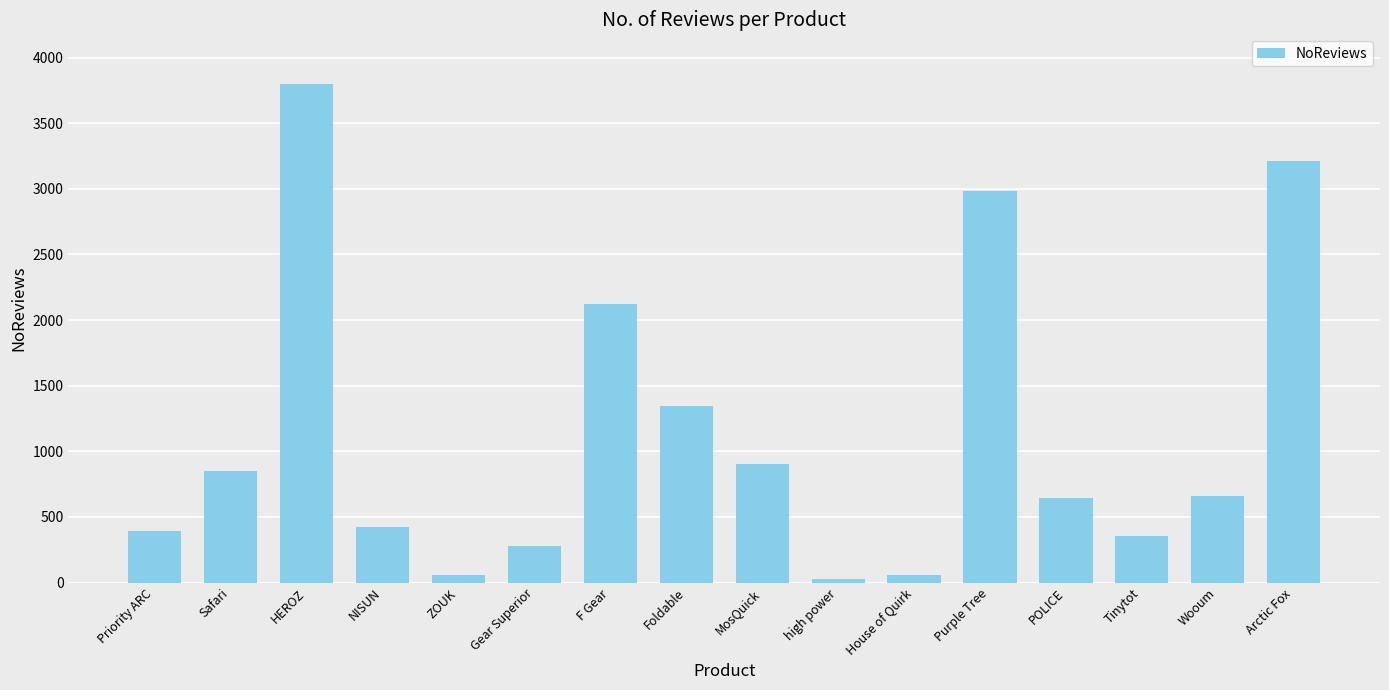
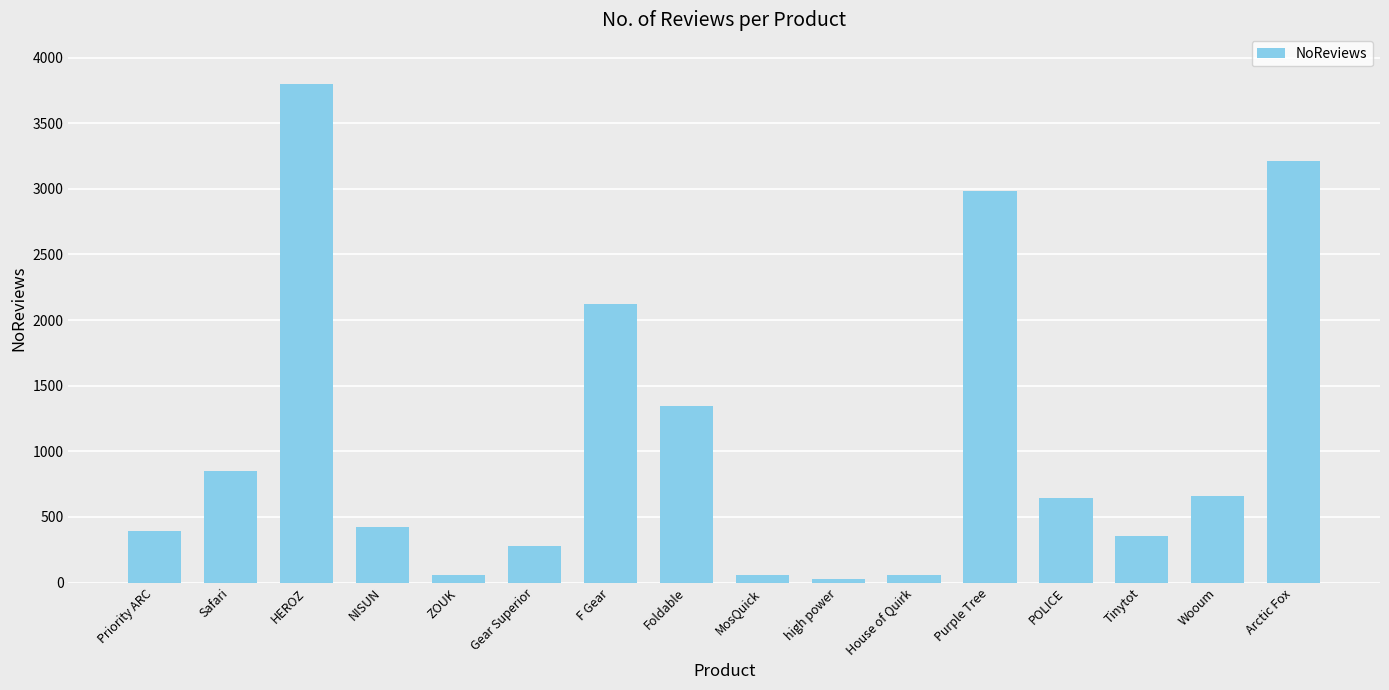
  {
    "Priority ARC": 390,
    "Safari": 850,
    "HEROZ": 3800,
    "NISUN": 420,
    "ZOUK": 60,
    "Gear Superior": 280,
    "F Gear": 2120,
    "Foldable": 1350,
-   "MosQuick": 910,
+   "MosQuick": 60,
    "high power": 30,
    "House of Quirk": 60,
    "Purple Tree": 2980,
    "POLICE": 650,
    "Tinytot": 360,
    "Wooum": 660,
    "Arctic Fox": 3210
  }
